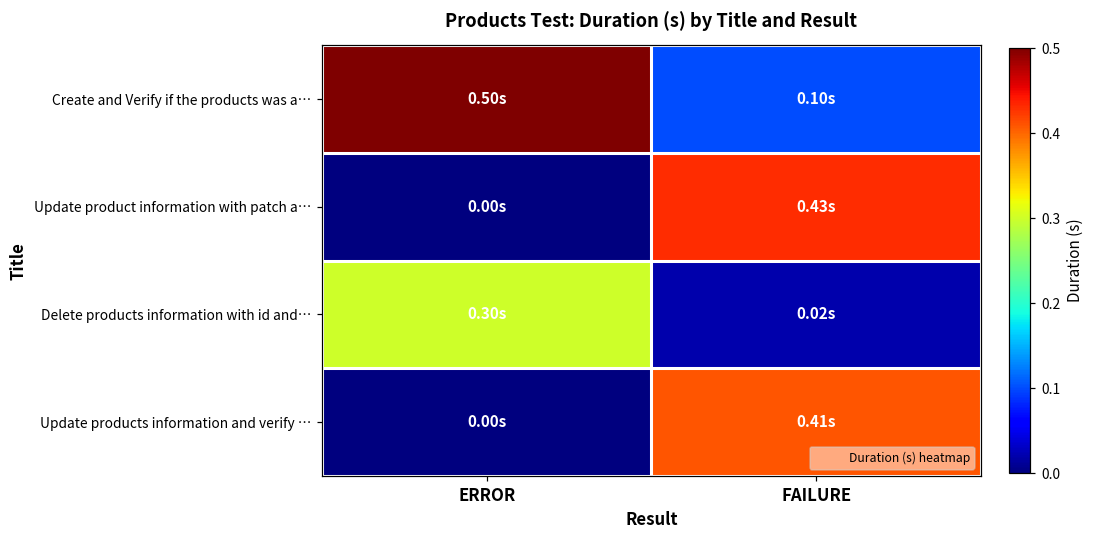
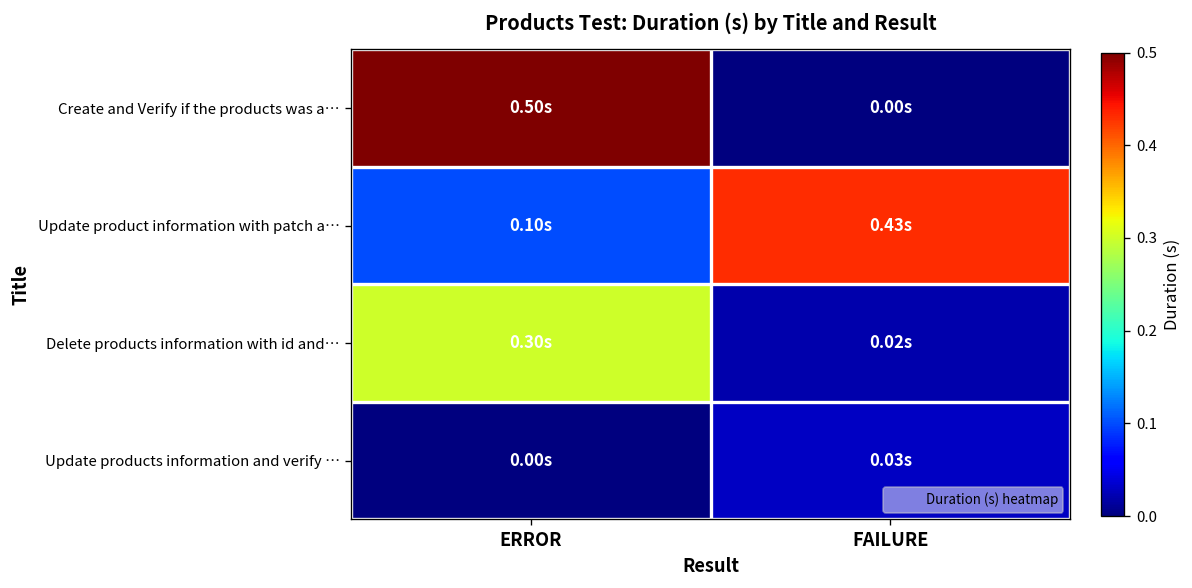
  {
    "Create and Verify if the products was a…": {
      "ERROR": "0.50s",
-     "FAILURE": "0.10s"
+     "FAILURE": "0.00s"
    },
    "Update product information with patch a…": {
-     "ERROR": "0.00s",
+     "ERROR": "0.10s",
      "FAILURE": "0.43s"
    },
    "Delete products information with id and…": {
      "ERROR": "0.30s",
      "FAILURE": "0.02s"
    },
    "Update products information and verify …": {
      "ERROR": "0.00s",
-     "FAILURE": "0.41s"
+     "FAILURE": "0.03s"
    }
  }
